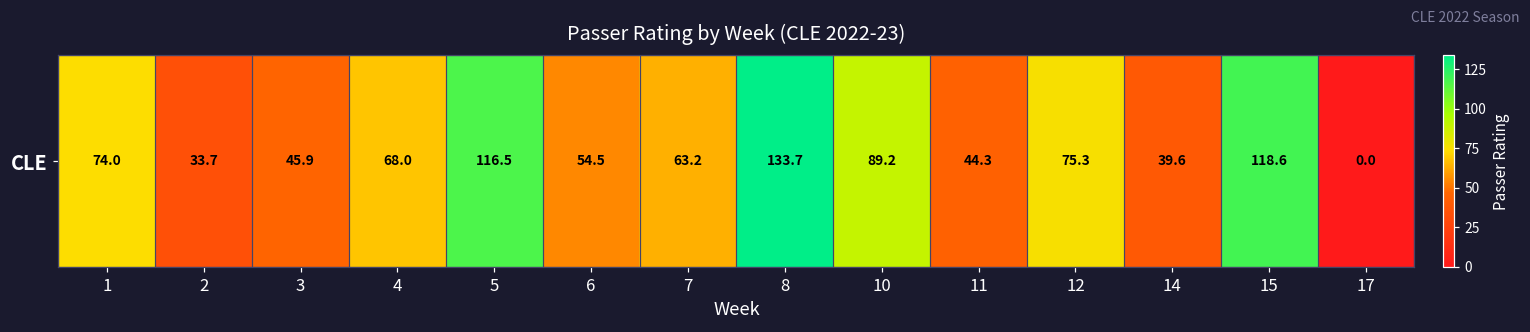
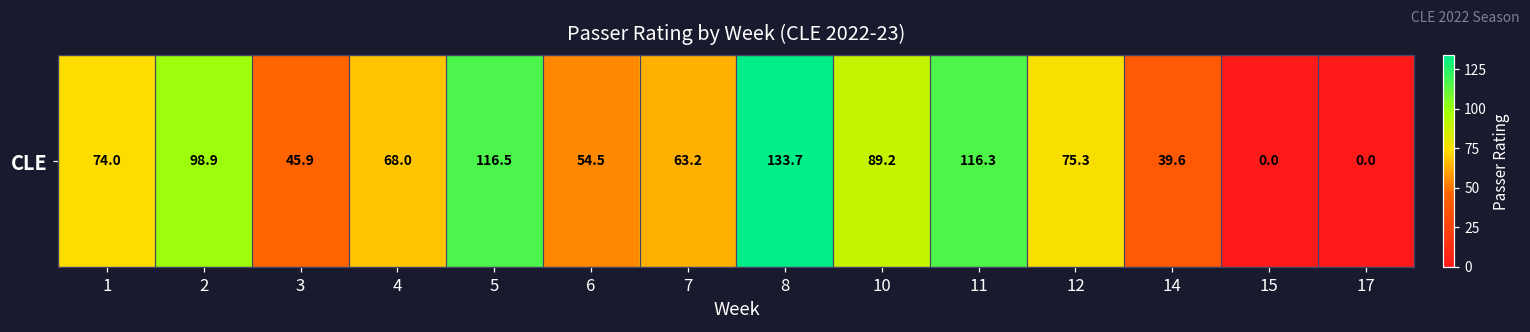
  {
    "CLE": {
      "1": 74.0,
-     "2": 33.7,
+     "2": 98.9,
      "3": 45.9,
      "4": 68.0,
      "5": 116.5,
      "6": 54.5,
      "7": 63.2,
      "8": 133.7,
      "10": 89.2,
-     "11": 44.3,
+     "11": 116.3,
      "12": 75.3,
      "14": 39.6,
-     "15": 118.6,
+     "15": 0.0,
      "17": 0.0
    }
  }
